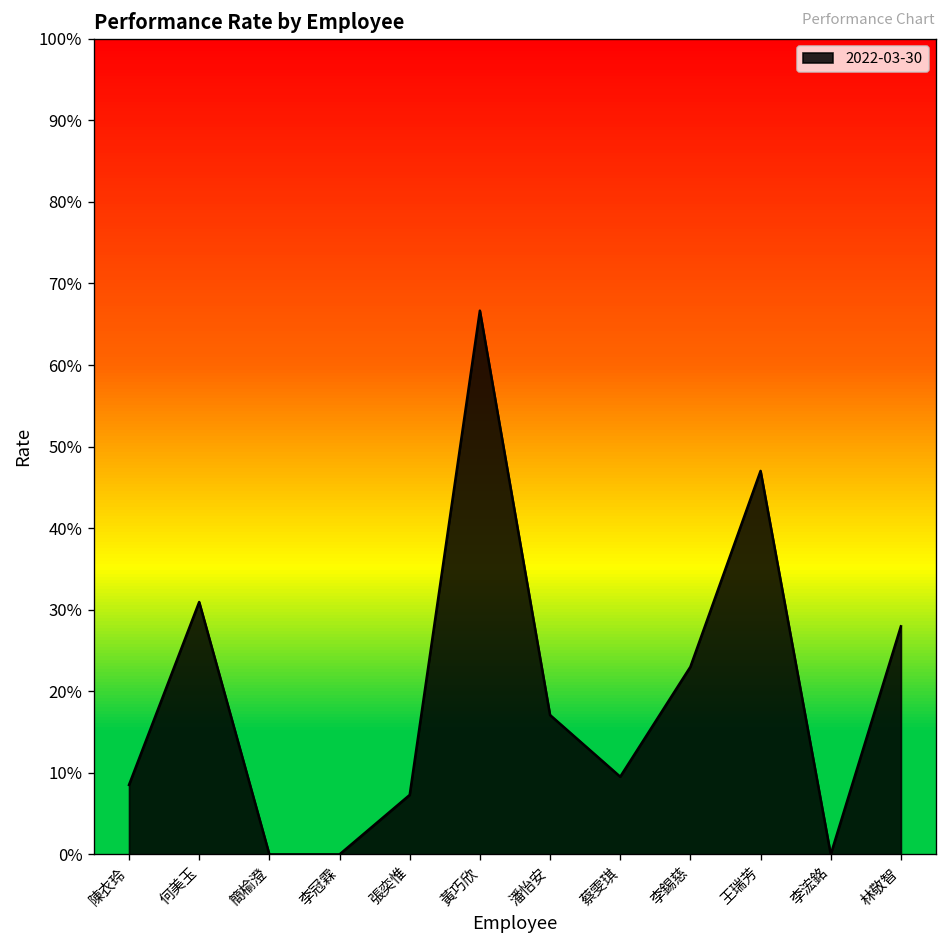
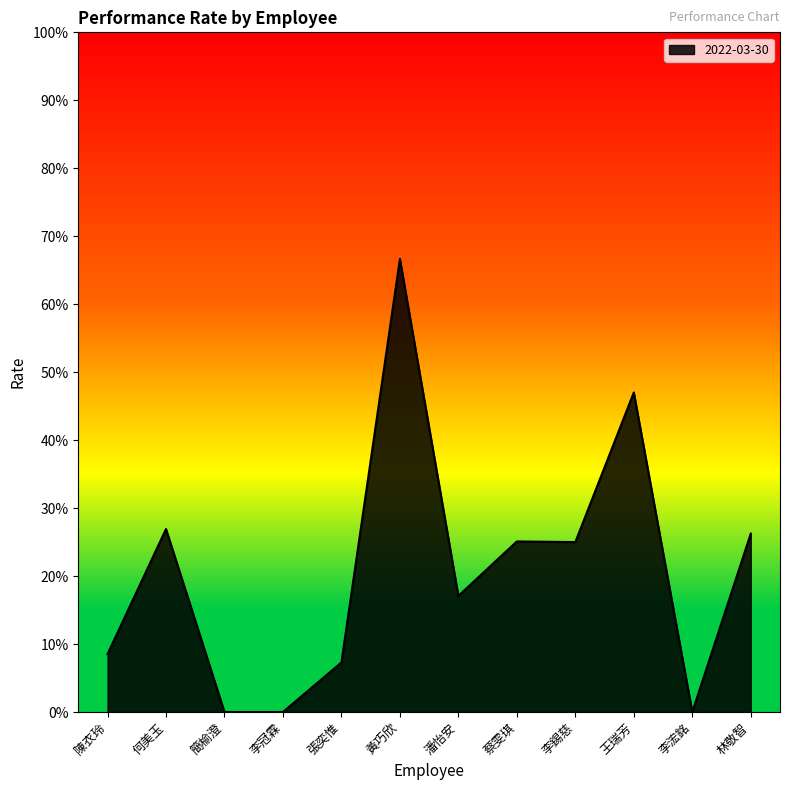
  {
    "陳衣玲": "9%",
-   "何美玉": "31%",
+   "何美玉": "27%",
    "簡榆澄": "0%",
    "李冠霖": "0%",
    "張奕惟": "7%",
    "黃巧欣": "67%",
    "潘怡安": "17%",
-   "蔡雯琪": "10%",
-   "李錫慈": "23%",
+   "蔡雯琪": "25%",
+   "李錫慈": "25%",
    "王瑞芳": "47%",
    "李浤銘": "0%",
-   "林敬智": "28%"
+   "林敬智": "26%"
  }
